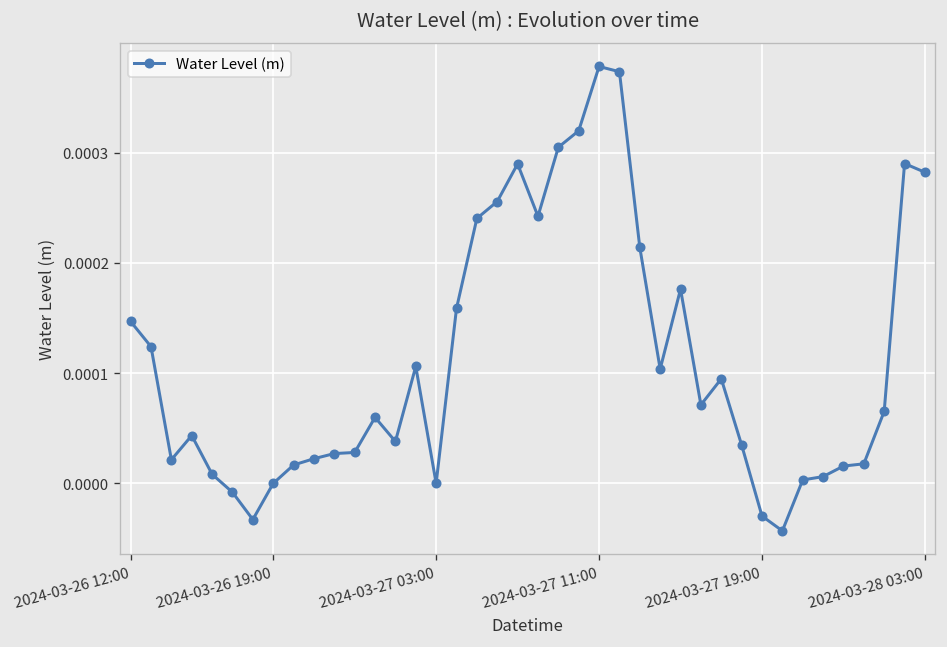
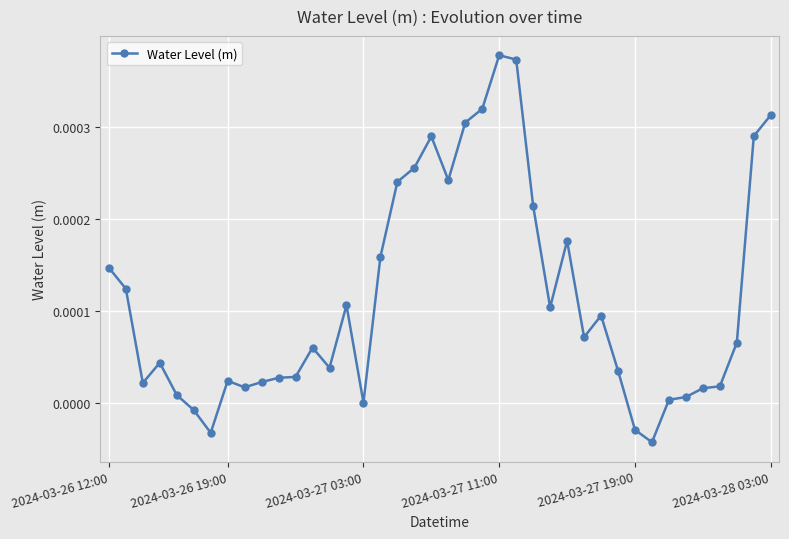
  {
    "2024-03-26 12:00": 0.00015,
-   "2024-03-26 19:00": 0.00000,
+   "2024-03-26 19:00": 0.00002,
    "2024-03-27 03:00": 0.00000,
    "2024-03-27 11:00": 0.00038,
    "2024-03-27 19:00": -0.00003,
-   "2024-03-28 03:00": 0.00028
+   "2024-03-28 03:00": 0.00031
  }
